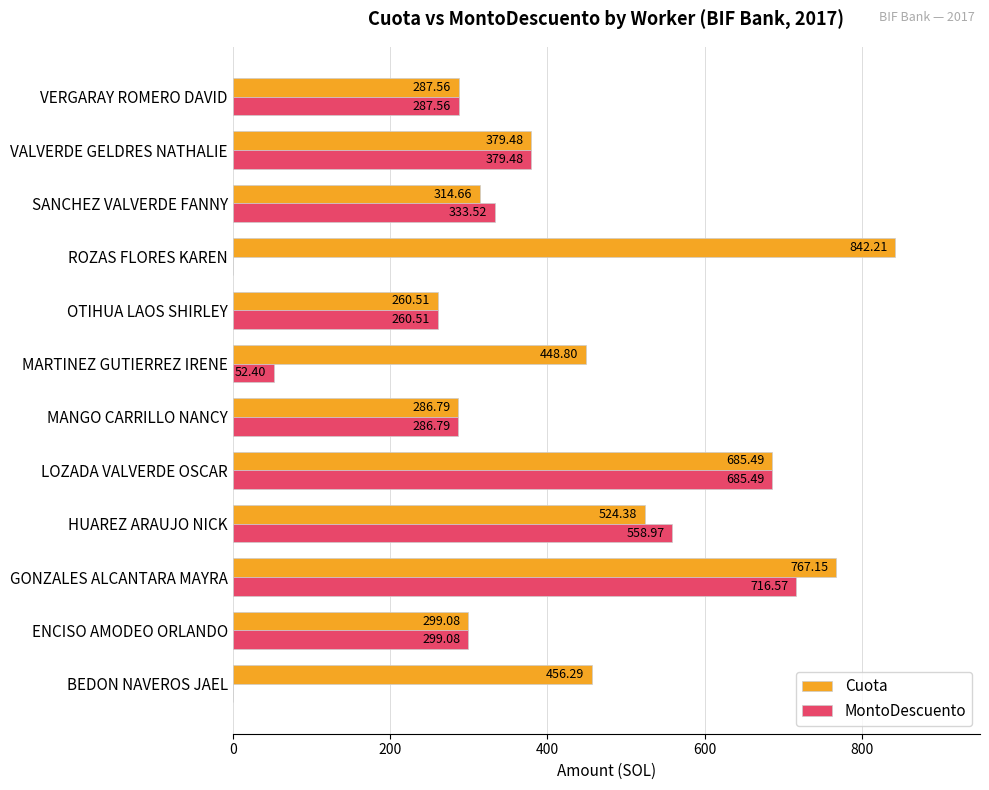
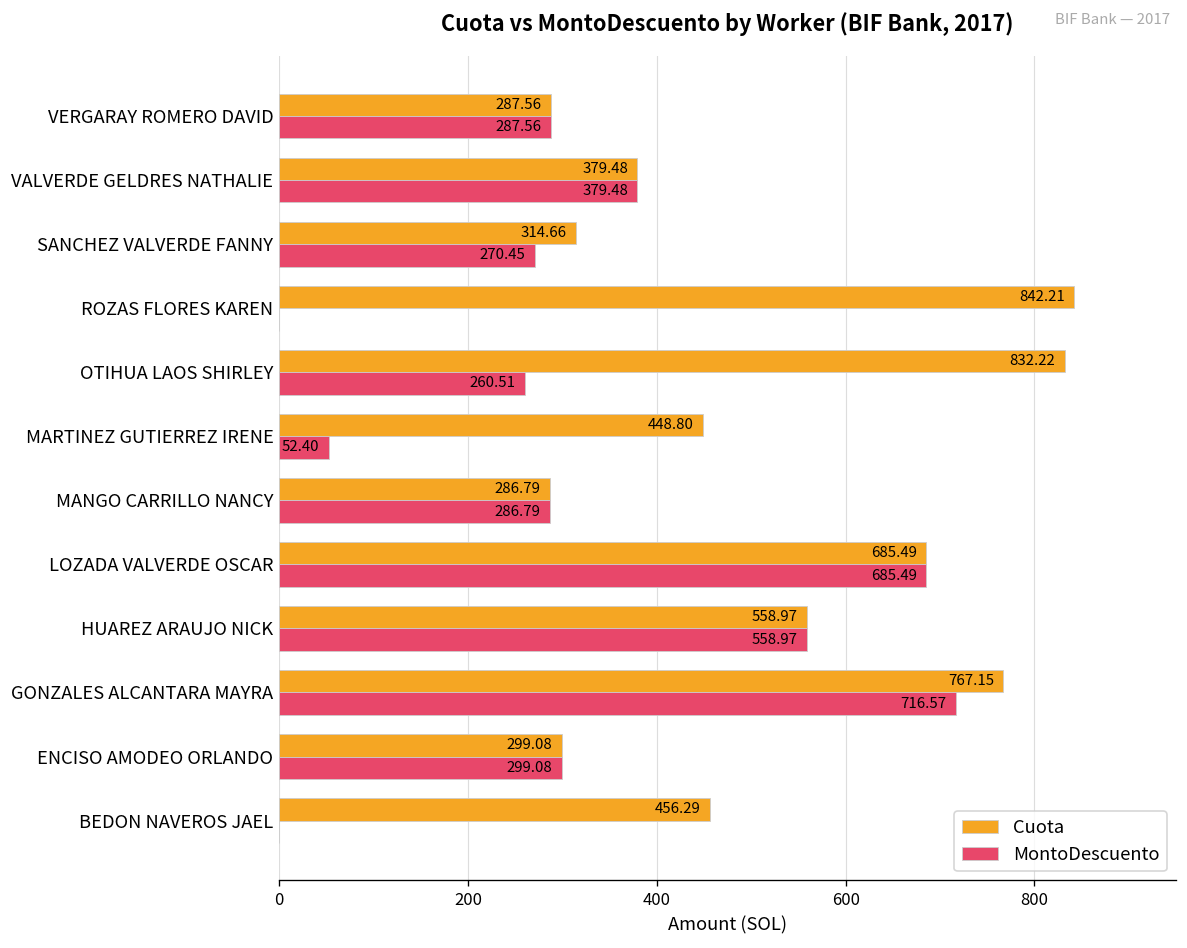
  {
    "Cuota": {
      "VERGARAY ROMERO DAVID": 287.56,
      "VALVERDE GELDRES NATHALIE": 379.48,
      "SANCHEZ VALVERDE FANNY": 314.66,
      "ROZAS FLORES KAREN": 842.21,
-     "OTIHUA LAOS SHIRLEY": 260.51,
+     "OTIHUA LAOS SHIRLEY": 832.22,
      "MARTINEZ GUTIERREZ IRENE": 448.80,
      "MANGO CARRILLO NANCY": 286.79,
      "LOZADA VALVERDE OSCAR": 685.49,
-     "HUAREZ ARAUJO NICK": 524.38,
+     "HUAREZ ARAUJO NICK": 558.97,
      "GONZALES ALCANTARA MAYRA": 767.15,
      "ENCISO AMODEO ORLANDO": 299.08,
      "BEDON NAVEROS JAEL": 456.29
    },
    "MontoDescuento": {
      "VERGARAY ROMERO DAVID": 287.56,
      "VALVERDE GELDRES NATHALIE": 379.48,
-     "SANCHEZ VALVERDE FANNY": 333.52,
+     "SANCHEZ VALVERDE FANNY": 270.45,
      "OTIHUA LAOS SHIRLEY": 260.51,
      "MARTINEZ GUTIERREZ IRENE": 52.40,
      "MANGO CARRILLO NANCY": 286.79,
      "LOZADA VALVERDE OSCAR": 685.49,
      "HUAREZ ARAUJO NICK": 558.97,
      "GONZALES ALCANTARA MAYRA": 716.57,
      "ENCISO AMODEO ORLANDO": 299.08
    }
  }
